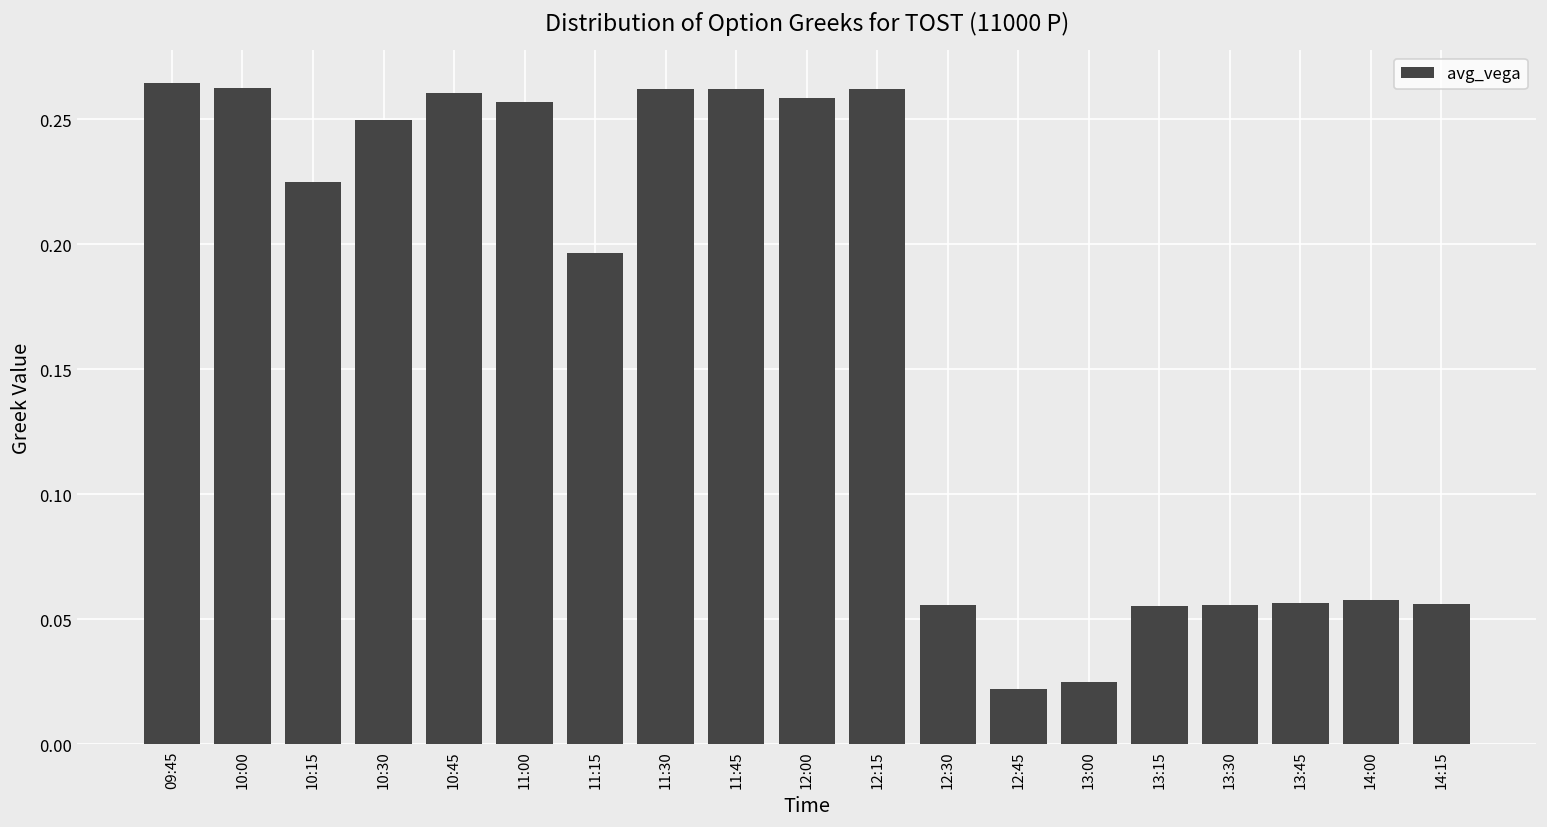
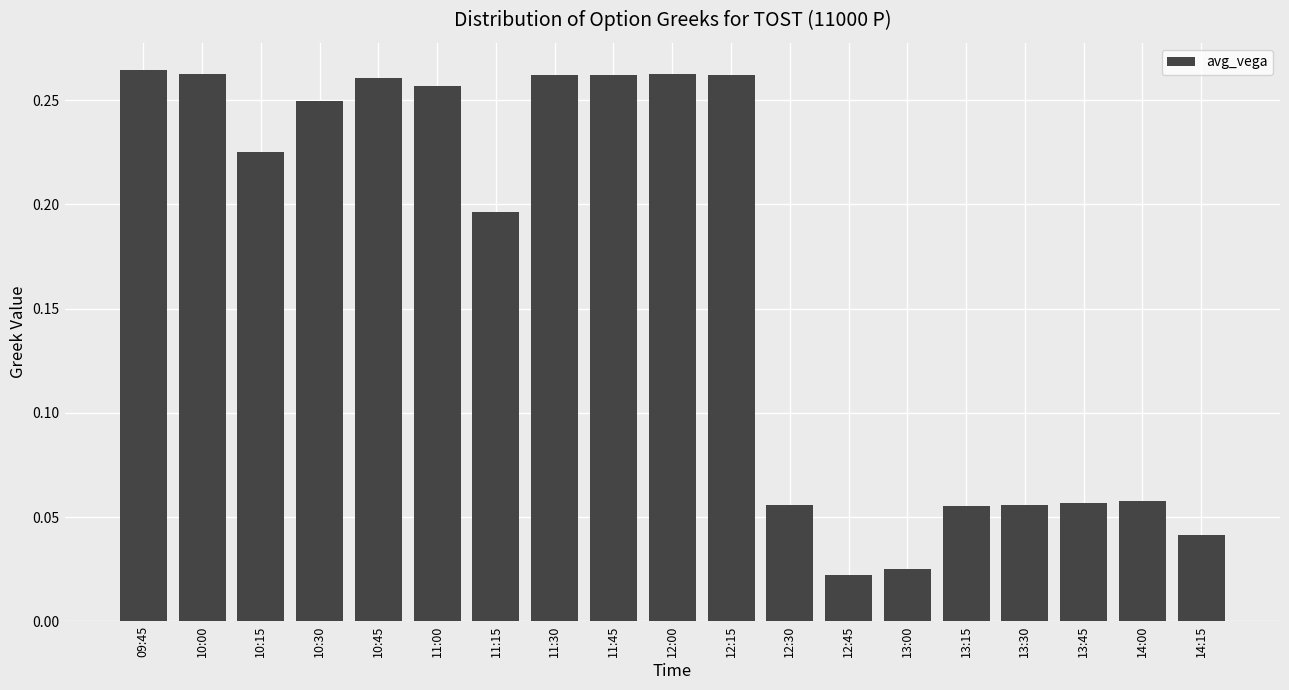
  {
    "09:45": 0.264,
    "10:00": 0.262,
    "10:15": 0.225,
    "10:30": 0.250,
    "10:45": 0.261,
    "11:00": 0.257,
    "11:15": 0.196,
    "11:30": 0.262,
    "11:45": 0.262,
-   "12:00": 0.259,
+   "12:00": 0.263,
    "12:15": 0.262,
    "12:30": 0.056,
    "12:45": 0.022,
    "13:00": 0.025,
    "13:15": 0.056,
    "13:30": 0.056,
    "13:45": 0.057,
    "14:00": 0.058,
-   "14:15": 0.056
+   "14:15": 0.042
  }
